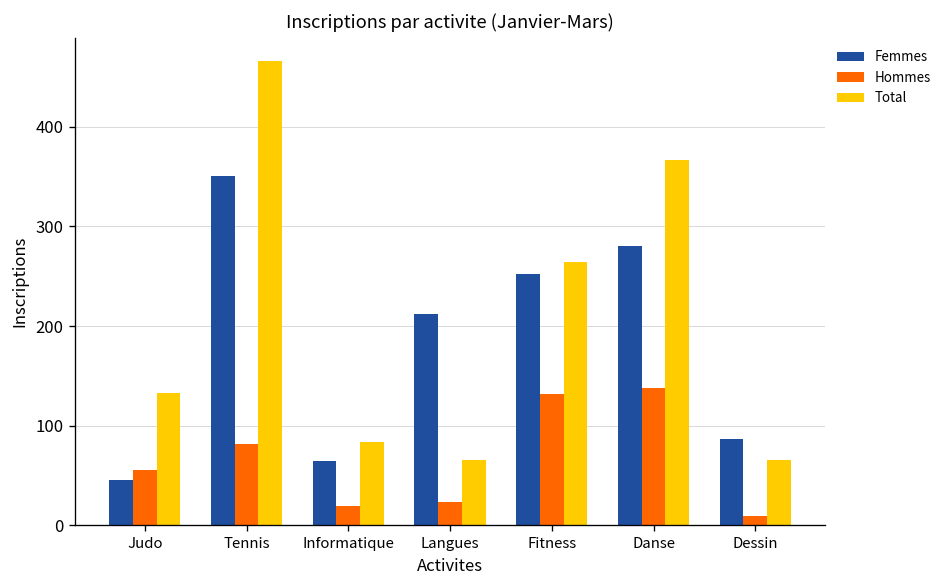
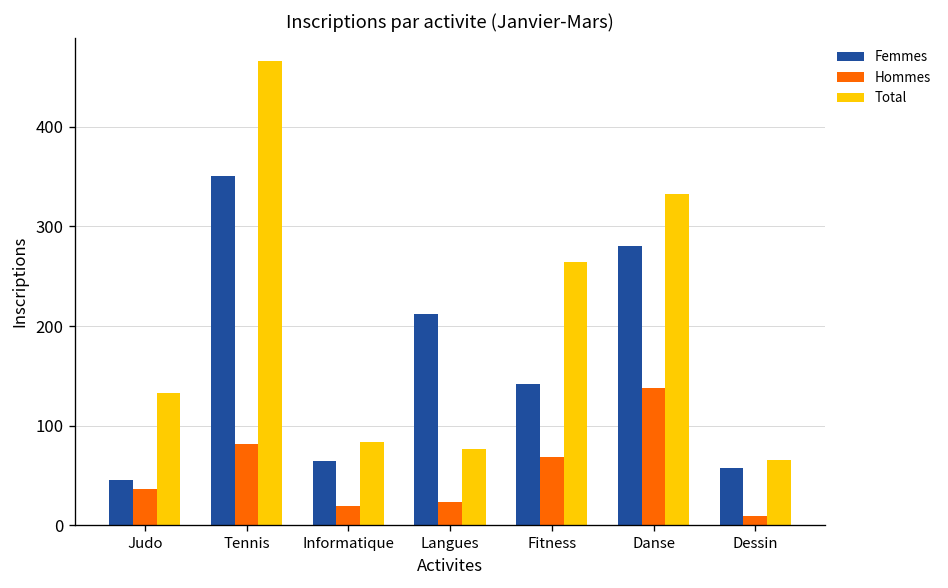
  {
    "Femmes": {
      "Judo": 50,
      "Tennis": 350,
      "Informatique": 70,
      "Langues": 210,
-     "Fitness": 250,
+     "Fitness": 140,
      "Danse": 280,
-     "Dessin": 90
+     "Dessin": 60
    },
    "Hommes": {
-     "Judo": 60,
+     "Judo": 40,
      "Tennis": 80,
      "Informatique": 20,
      "Langues": 20,
-     "Fitness": 130,
+     "Fitness": 70,
      "Danse": 140,
      "Dessin": 10
    },
    "Total": {
      "Judo": 130,
      "Tennis": 470,
      "Informatique": 80,
-     "Langues": 70,
+     "Langues": 80,
      "Fitness": 260,
-     "Danse": 370,
+     "Danse": 330,
      "Dessin": 70
    }
  }
